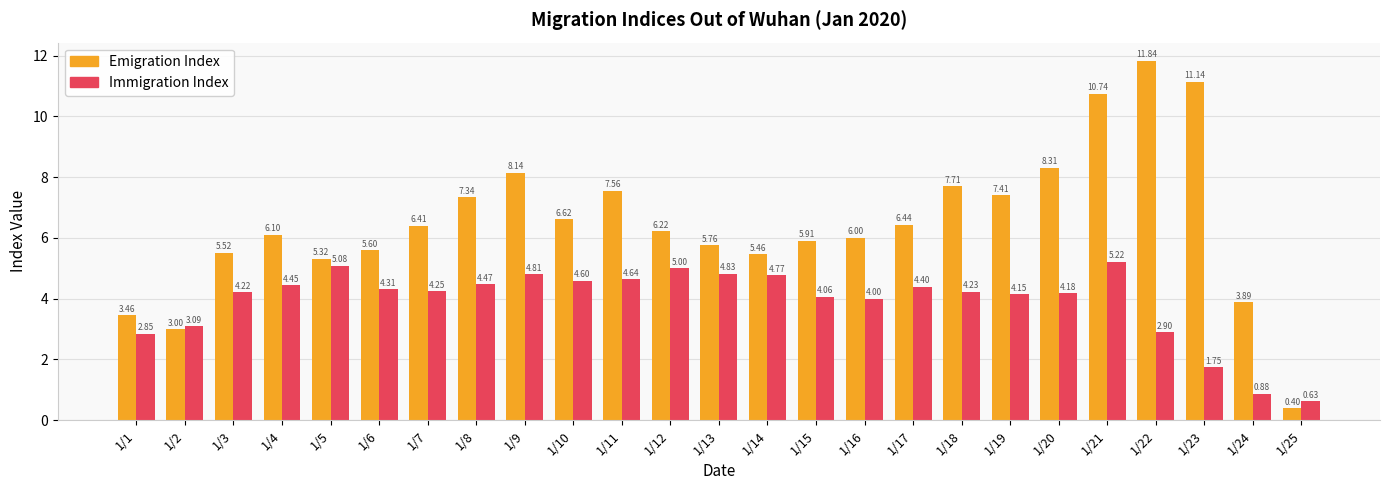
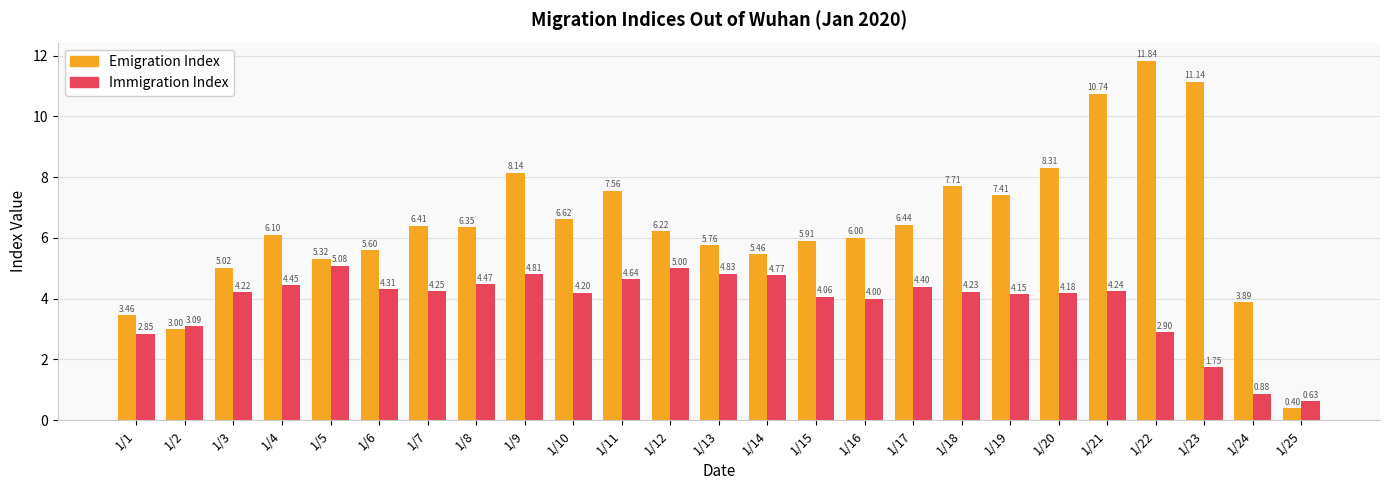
  {
    "Emigration Index": {
      "1/1": 3.46,
      "1/2": 3.00,
-     "1/3": 5.52,
+     "1/3": 5.02,
      "1/4": 6.10,
      "1/5": 5.32,
      "1/6": 5.60,
      "1/7": 6.41,
-     "1/8": 7.34,
+     "1/8": 6.35,
      "1/9": 8.14,
      "1/10": 6.62,
      "1/11": 7.56,
      "1/12": 6.22,
      "1/13": 5.76,
      "1/14": 5.46,
      "1/15": 5.91,
      "1/16": 6.00,
      "1/17": 6.44,
      "1/18": 7.71,
      "1/19": 7.41,
      "1/20": 8.31,
      "1/21": 10.74,
      "1/22": 11.84,
      "1/23": 11.14,
      "1/24": 3.89,
      "1/25": 0.40
    },
    "Immigration Index": {
      "1/1": 2.85,
      "1/2": 3.09,
      "1/3": 4.22,
      "1/4": 4.45,
      "1/5": 5.08,
      "1/6": 4.31,
      "1/7": 4.25,
      "1/8": 4.47,
      "1/9": 4.81,
-     "1/10": 4.60,
+     "1/10": 4.20,
      "1/11": 4.64,
      "1/12": 5.00,
      "1/13": 4.83,
      "1/14": 4.77,
      "1/15": 4.06,
      "1/16": 4.00,
      "1/17": 4.40,
      "1/18": 4.23,
      "1/19": 4.15,
      "1/20": 4.18,
-     "1/21": 5.22,
+     "1/21": 4.24,
      "1/22": 2.90,
      "1/23": 1.75,
      "1/24": 0.88,
      "1/25": 0.63
    }
  }
